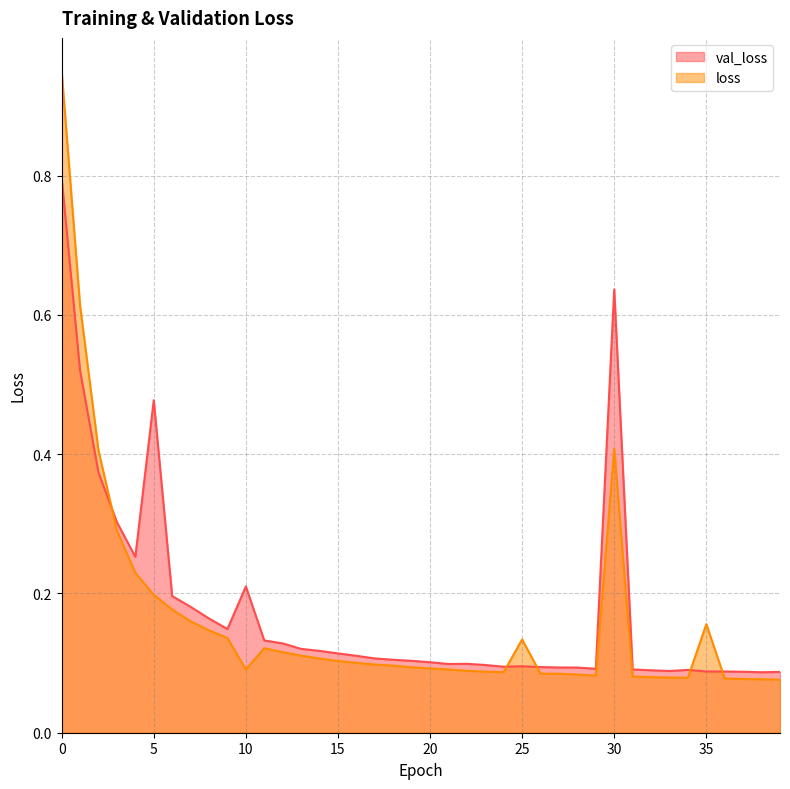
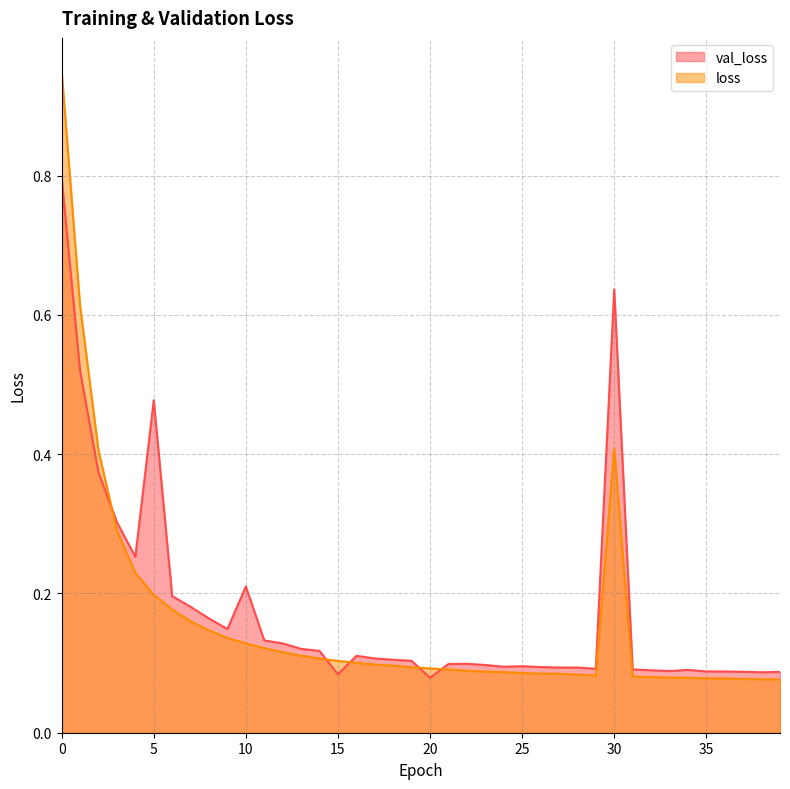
  {
    "val_loss": {
      "0": 0.80,
      "5": 0.48,
      "10": 0.21,
-     "15": 0.11,
-     "20": 0.10,
+     "15": 0.08,
+     "20": 0.08,
      "25": 0.10,
      "30": 0.64,
      "35": 0.09
    },
    "loss": {
      "0": 0.95,
      "5": 0.20,
-     "10": 0.09,
+     "10": 0.13,
      "15": 0.10,
      "20": 0.09,
-     "25": 0.13,
+     "25": 0.09,
      "30": 0.41,
-     "35": 0.16
+     "35": 0.08
    }
  }
